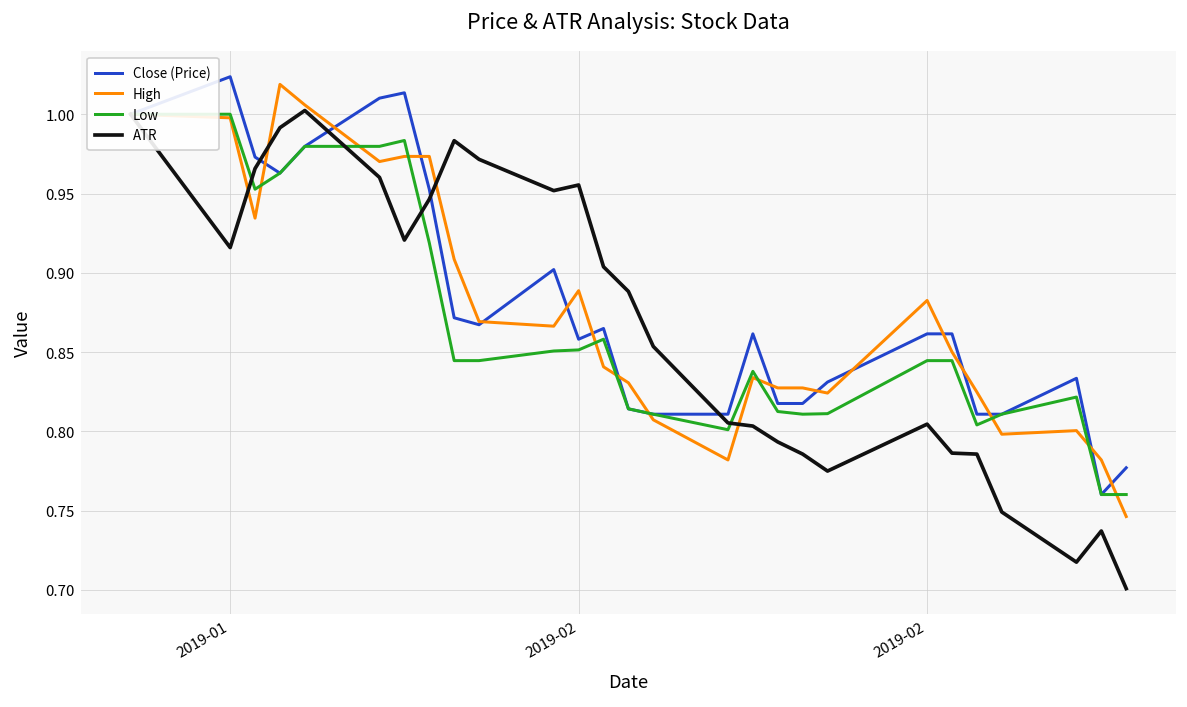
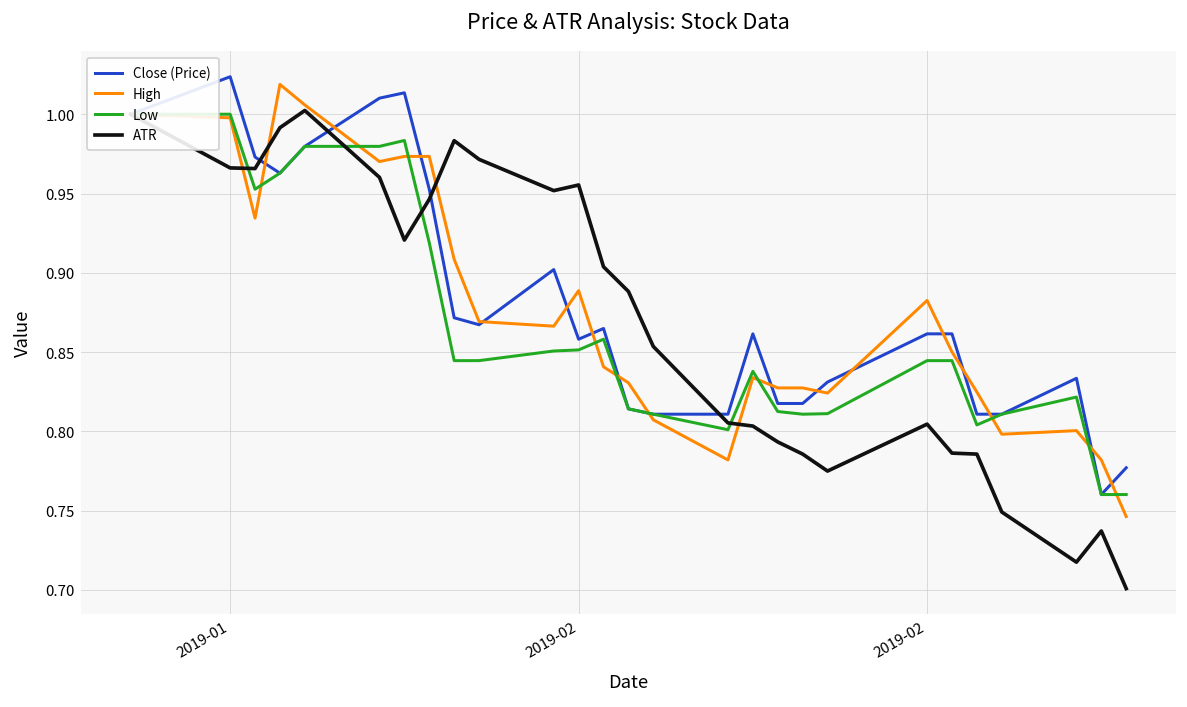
  {
    "Close (Price)": {
      "2019-01": 1.024
    },
    "High": {
      "2019-01": 0.998
    },
    "Low": {
      "2019-01": 1.000
    },
    "ATR": {
-     "2019-01": 0.916
+     "2019-01": 0.966
    }
  }
